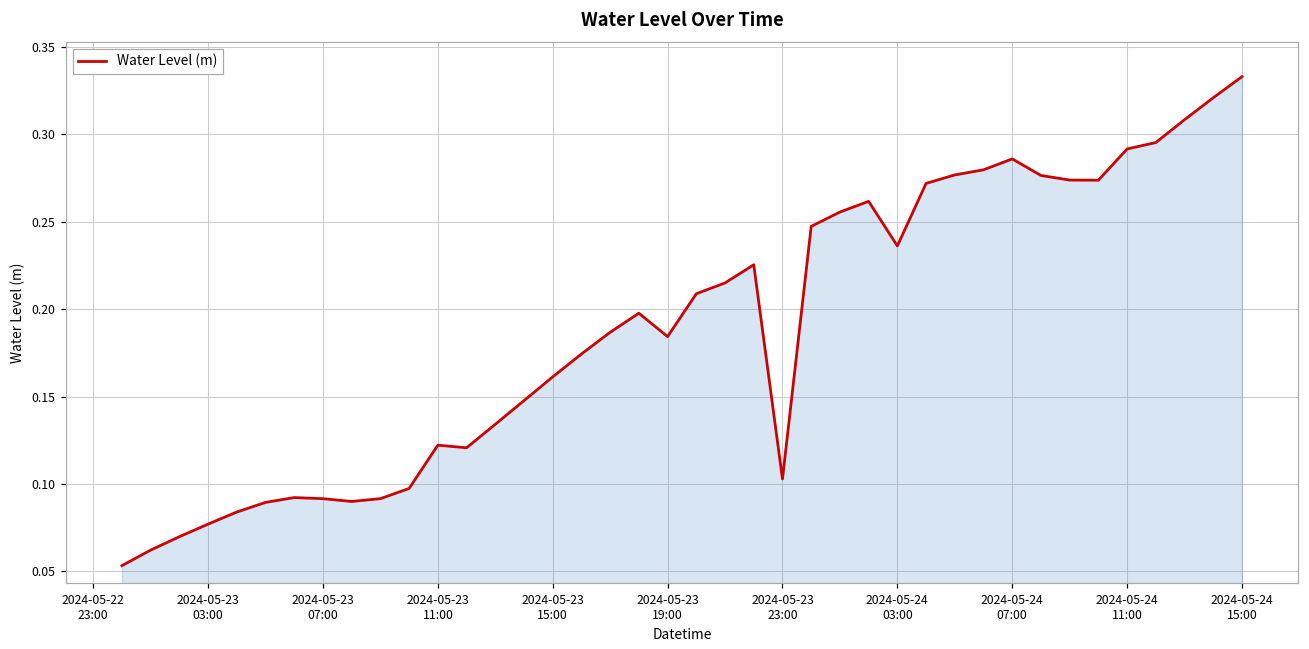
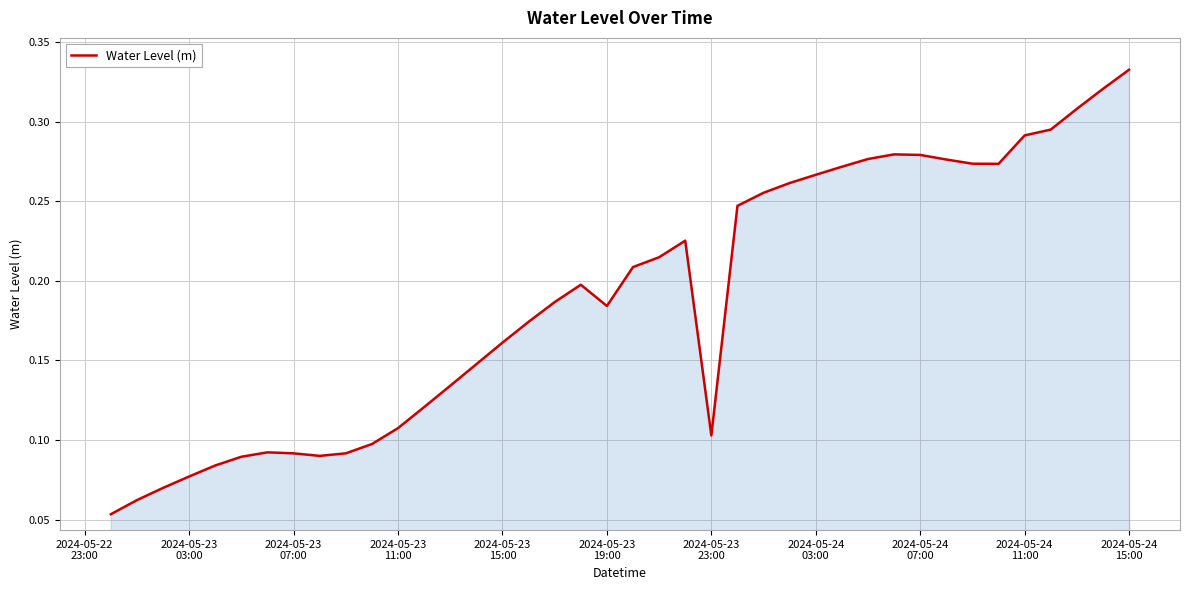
  {
    "2024-05-23 03:00": 0.077,
    "2024-05-23 07:00": 0.092,
-   "2024-05-23 11:00": 0.122,
+   "2024-05-23 11:00": 0.107,
    "2024-05-23 15:00": 0.161,
    "2024-05-23 19:00": 0.184,
    "2024-05-23 23:00": 0.103,
-   "2024-05-24 03:00": 0.236,
-   "2024-05-24 07:00": 0.286,
+   "2024-05-24 03:00": 0.267,
+   "2024-05-24 07:00": 0.279,
    "2024-05-24 11:00": 0.292,
    "2024-05-24 15:00": 0.333
  }
